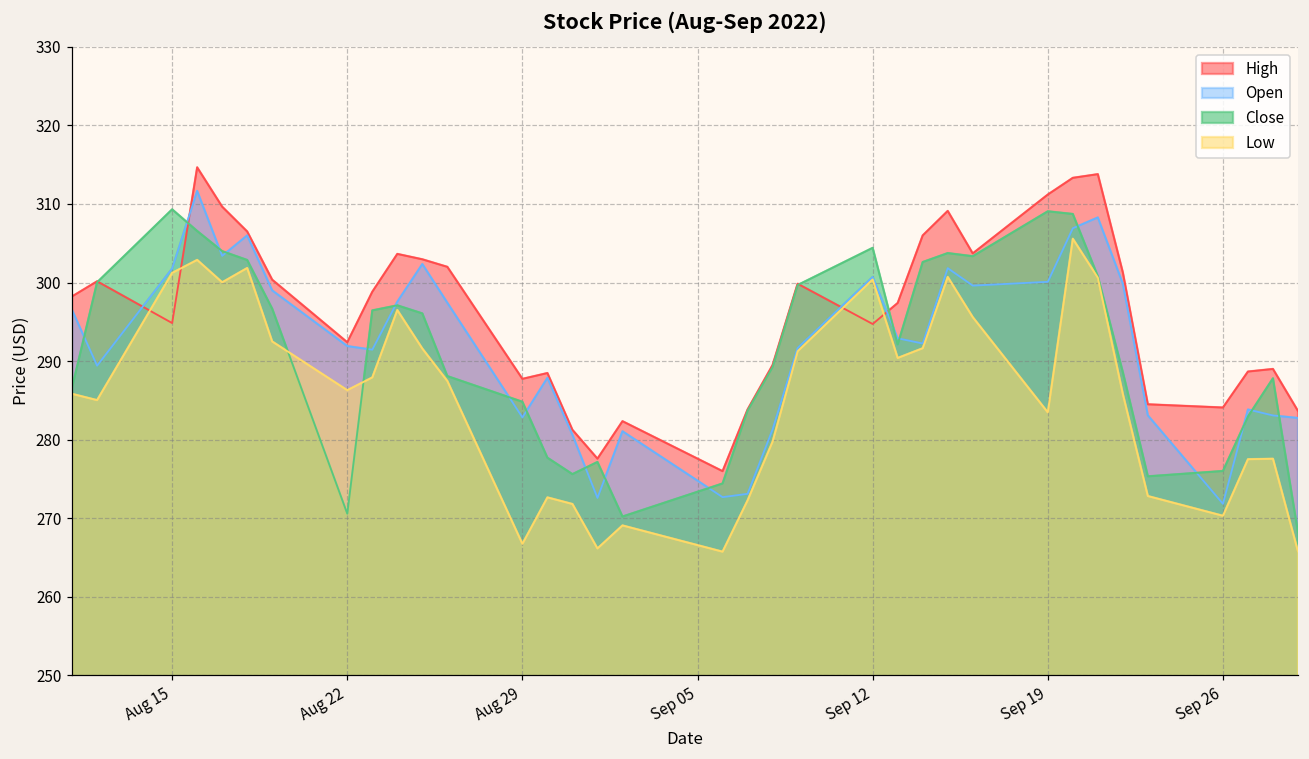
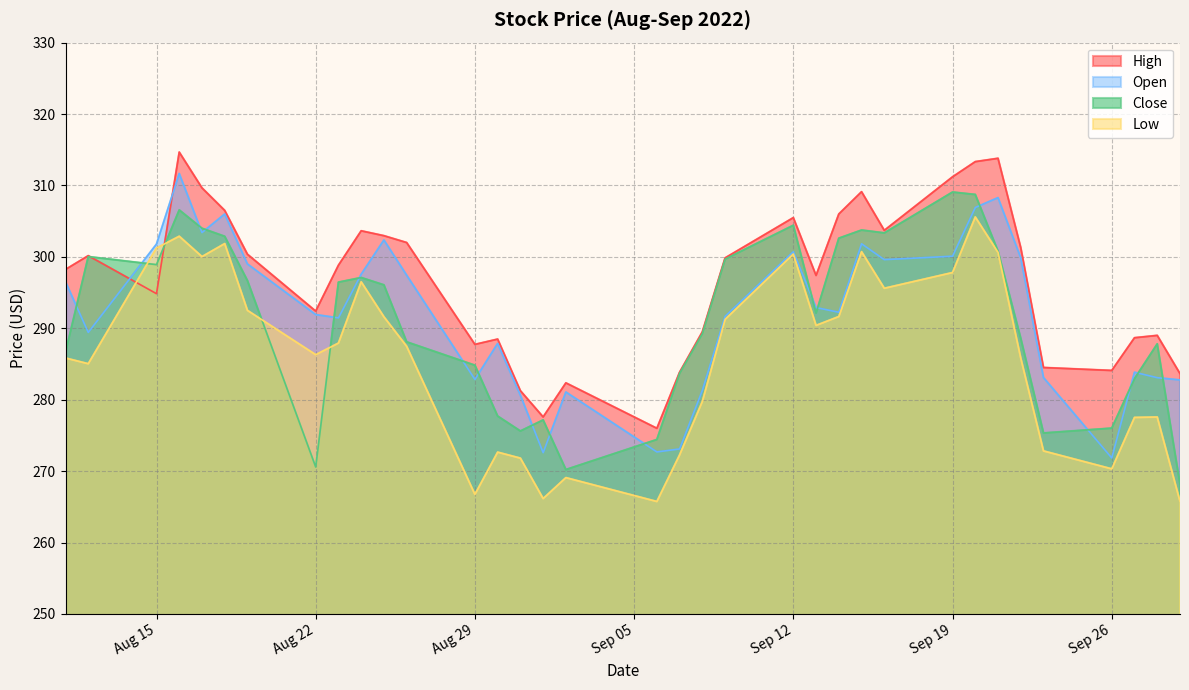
  {
    "High": {
      "Aug 15": 295,
      "Aug 22": 292,
      "Aug 29": 288,
-     "Sep 12": 295,
+     "Sep 12": 305,
      "Sep 19": 311,
      "Sep 26": 284
    },
    "Open": {
      "Aug 15": 302,
      "Aug 22": 292,
      "Aug 29": 283,
      "Sep 19": 300,
      "Sep 26": 272
    },
    "Close": {
-     "Aug 15": 309,
+     "Aug 15": 299,
      "Aug 22": 271,
      "Aug 29": 285,
      "Sep 12": 304,
      "Sep 19": 309,
      "Sep 26": 276
    },
    "Low": {
      "Aug 15": 301,
      "Aug 22": 286,
      "Aug 29": 267,
-     "Sep 19": 283,
+     "Sep 19": 298,
      "Sep 26": 270
    }
  }
